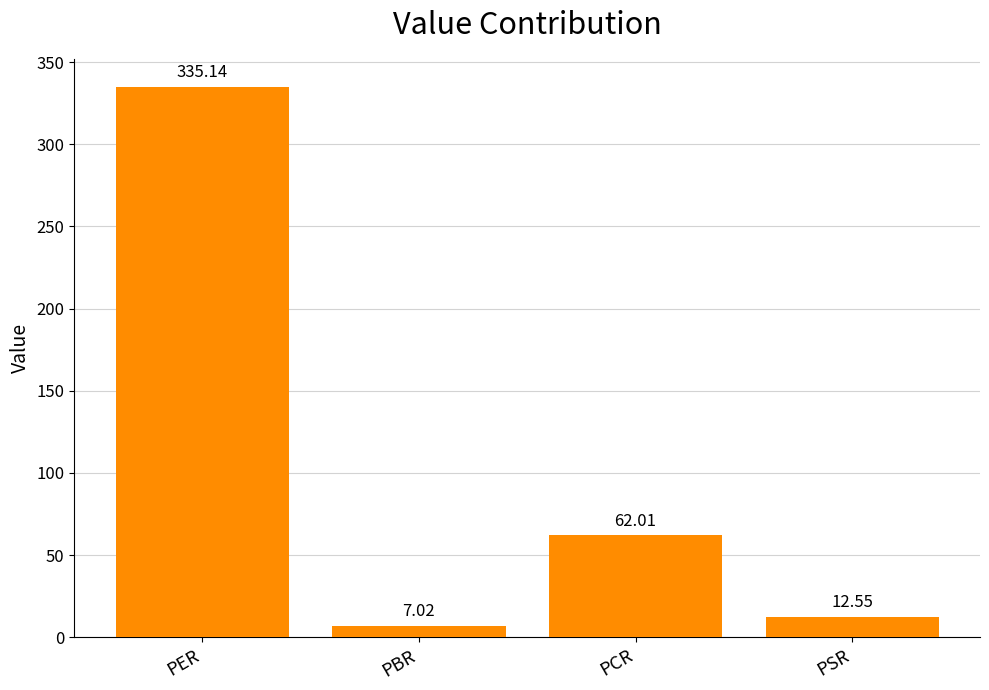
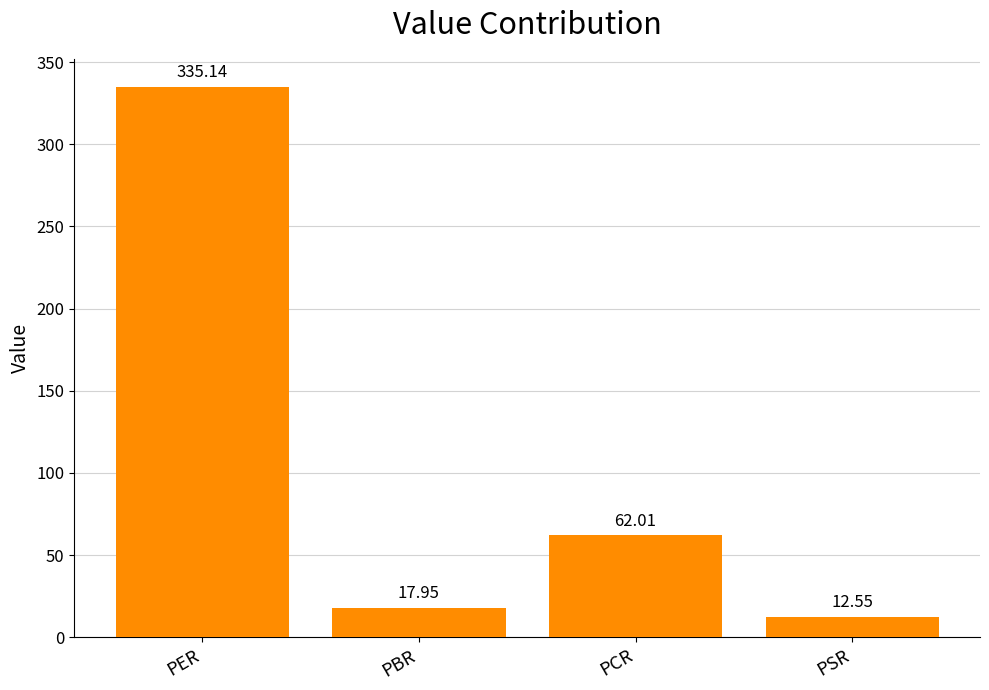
  {
    "PER": 335.14,
-   "PBR": 7.02,
+   "PBR": 17.95,
    "PCR": 62.01,
    "PSR": 12.55
  }
